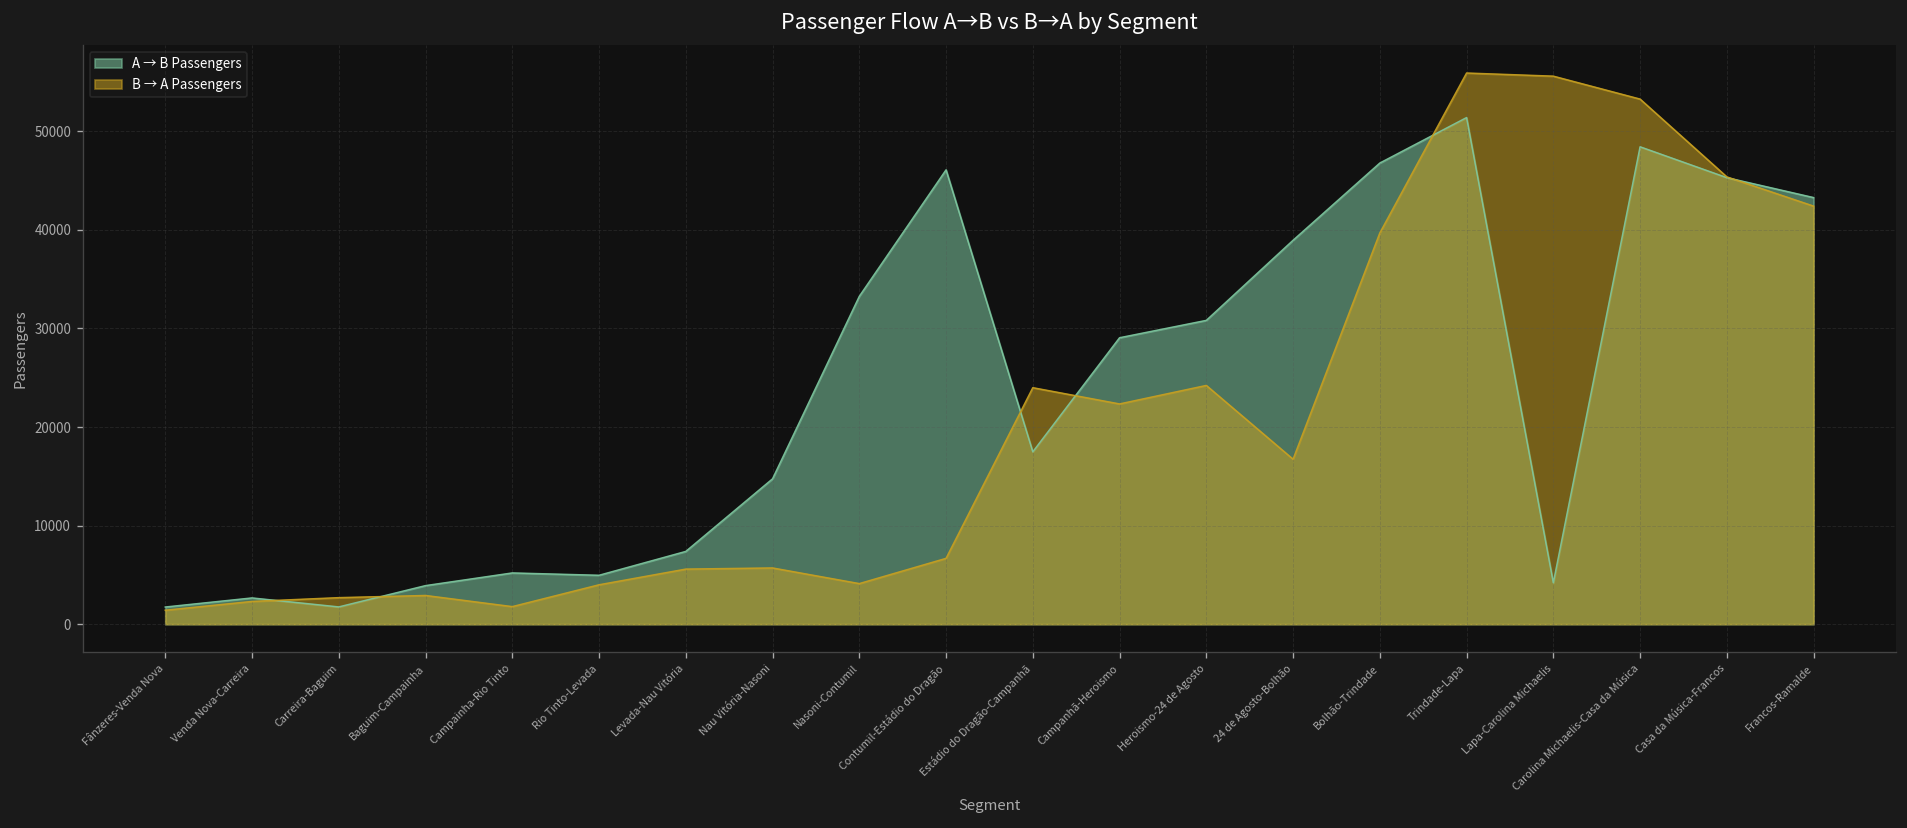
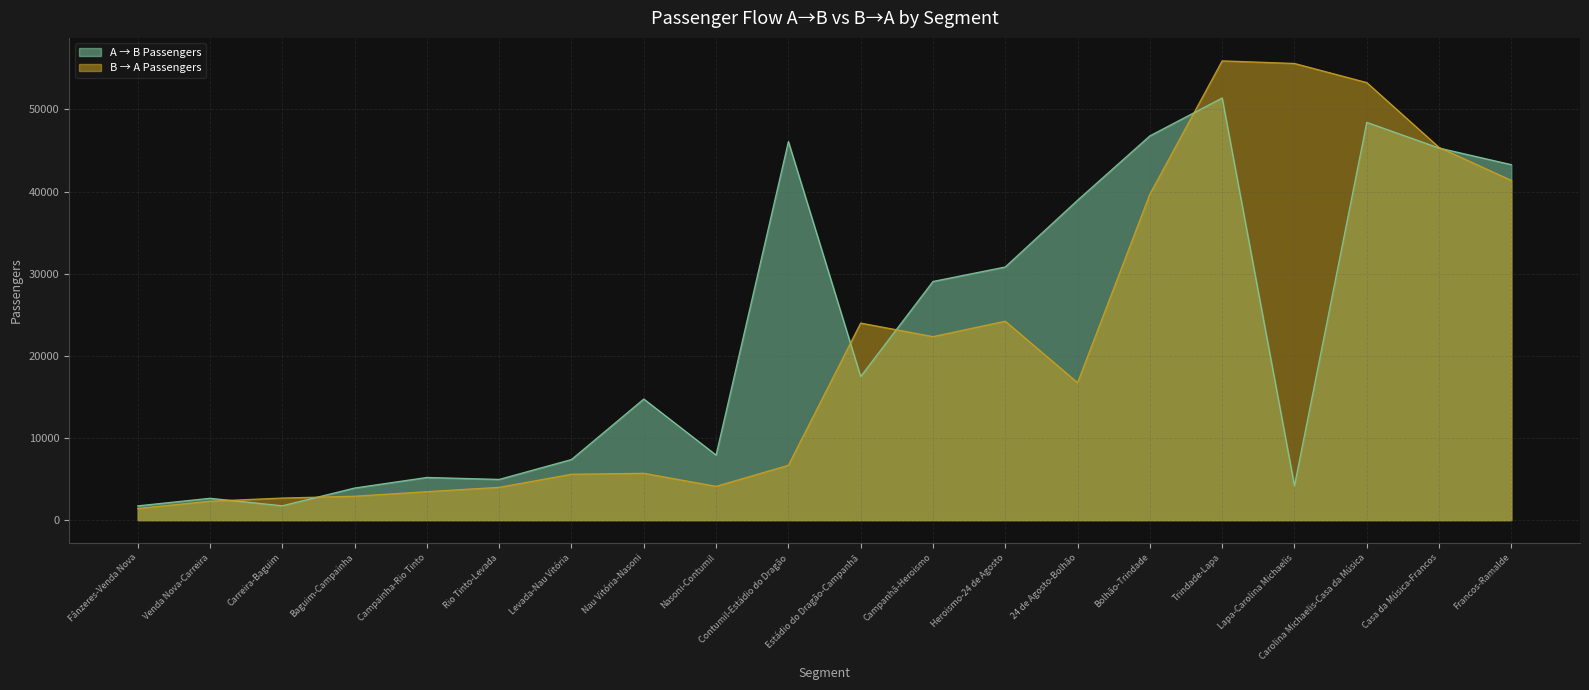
  {
    "A → B Passengers": {
      "Fânzeres-Venda Nova": 2000,
      "Venda Nova-Carreira": 3000,
      "Carreira-Baguim": 2000,
      "Baguim-Campainha": 4000,
      "Campainha-Rio Tinto": 5000,
      "Rio Tinto-Levada": 5000,
      "Levada-Nau Vitória": 7000,
      "Nau Vitória-Nasoni": 15000,
-     "Nasoni-Contumil": 33000,
+     "Nasoni-Contumil": 8000,
      "Contumil-Estádio do Dragão": 46000,
      "Estádio do Dragão-Campanhã": 17000,
      "Campanhã-Heroismo": 29000,
      "Heroismo-24 de Agosto": 31000,
      "24 de Agosto-Bolhão": 39000,
      "Bolhão-Trindade": 47000,
      "Trindade-Lapa": 51000,
      "Lapa-Carolina Michaelis": 4000,
      "Carolina Michaelis-Casa da Música": 48000,
      "Francos-Ramalde": 43000
    },
    "B → A Passengers": {
      "Fânzeres-Venda Nova": 1000,
      "Venda Nova-Carreira": 2000,
      "Carreira-Baguim": 3000,
      "Baguim-Campainha": 3000,
-     "Campainha-Rio Tinto": 2000,
+     "Campainha-Rio Tinto": 3000,
      "Rio Tinto-Levada": 4000,
      "Levada-Nau Vitória": 6000,
      "Nau Vitória-Nasoni": 6000,
      "Nasoni-Contumil": 4000,
      "Contumil-Estádio do Dragão": 7000,
      "Estádio do Dragão-Campanhã": 24000,
      "Campanhã-Heroismo": 22000,
      "Heroismo-24 de Agosto": 24000,
      "24 de Agosto-Bolhão": 17000,
      "Bolhão-Trindade": 40000,
      "Trindade-Lapa": 56000,
      "Lapa-Carolina Michaelis": 56000,
      "Carolina Michaelis-Casa da Música": 53000,
-     "Francos-Ramalde": 42000
+     "Francos-Ramalde": 41000
    }
  }
